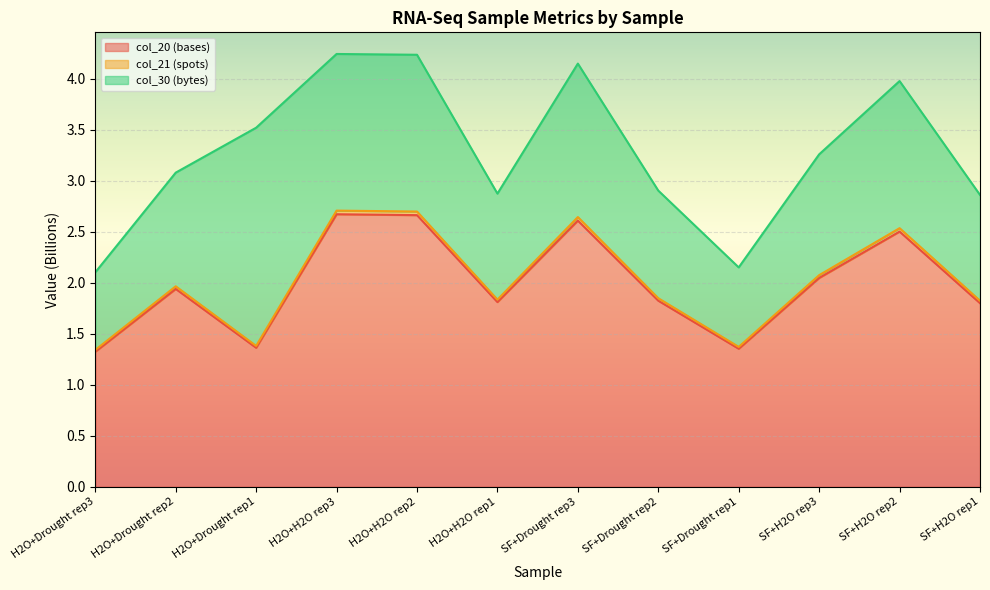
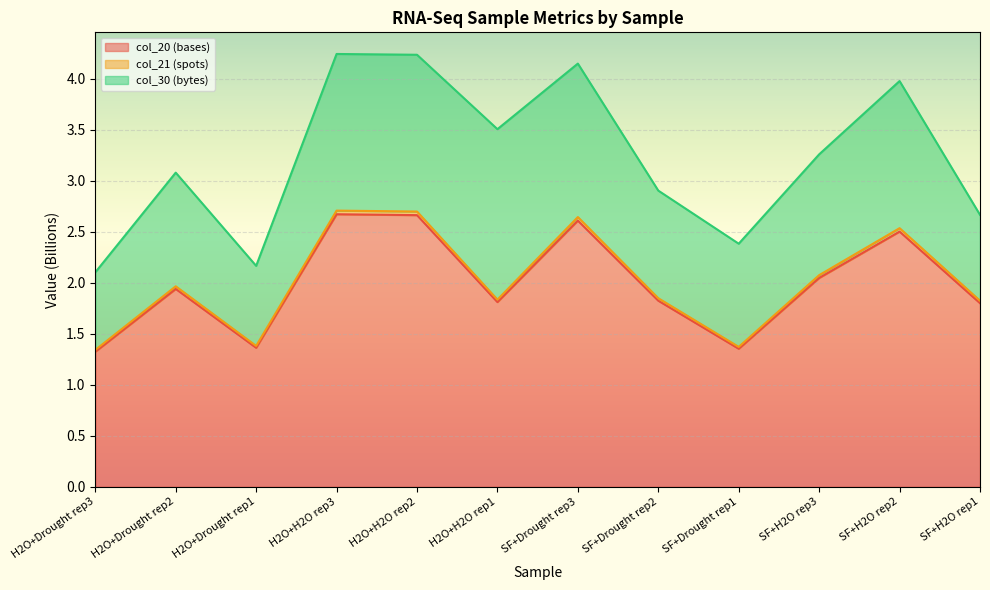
  {
    "col_20 (bases)": {
      "H2O+Drought rep2": 1.94,
      "H2O+H2O rep3": 2.67,
      "H2O+H2O rep2": 2.66,
      "SF+Drought rep3": 2.61,
      "SF+H2O rep3": 2.05,
      "SF+H2O rep2": 2.50
    },
    "col_21 (spots)": {
      "H2O+Drought rep2": 0.03,
      "H2O+H2O rep3": 0.04,
      "H2O+H2O rep2": 0.04,
      "SF+Drought rep3": 0.03,
      "SF+H2O rep3": 0.03,
      "SF+H2O rep2": 0.03
    },
    "col_30 (bytes)": {
      "H2O+Drought rep3": 0.76,
      "H2O+Drought rep2": 1.11,
-     "H2O+Drought rep1": 2.14,
+     "H2O+Drought rep1": 0.79,
      "H2O+H2O rep3": 1.54,
      "H2O+H2O rep2": 1.54,
-     "H2O+H2O rep1": 1.04,
+     "H2O+H2O rep1": 1.67,
      "SF+Drought rep3": 1.50,
      "SF+Drought rep2": 1.06,
-     "SF+Drought rep1": 0.78,
+     "SF+Drought rep1": 1.01,
      "SF+H2O rep3": 1.18,
      "SF+H2O rep2": 1.44,
-     "SF+H2O rep1": 1.04
+     "SF+H2O rep1": 0.84
    }
  }
